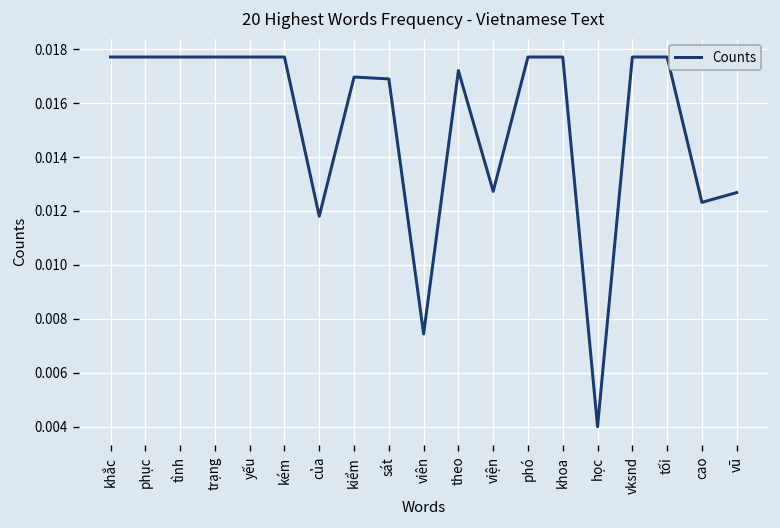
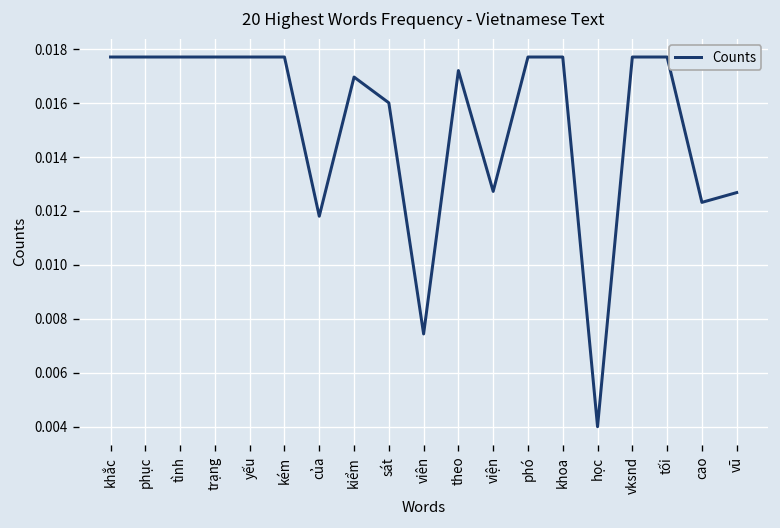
  {
    "khắc": 0.0177,
    "phục": 0.0177,
    "tình": 0.0177,
    "trạng": 0.0177,
    "yếu": 0.0177,
    "kém": 0.0177,
    "của": 0.0118,
    "kiểm": 0.0170,
-   "sát": 0.0169,
+   "sát": 0.0160,
    "viên": 0.0074,
    "theo": 0.0172,
    "viện": 0.0127,
    "phó": 0.0177,
    "khoa": 0.0177,
    "học": 0.0040,
    "vksnd": 0.0177,
    "tối": 0.0177,
    "cao": 0.0123,
    "vũ": 0.0127
  }
